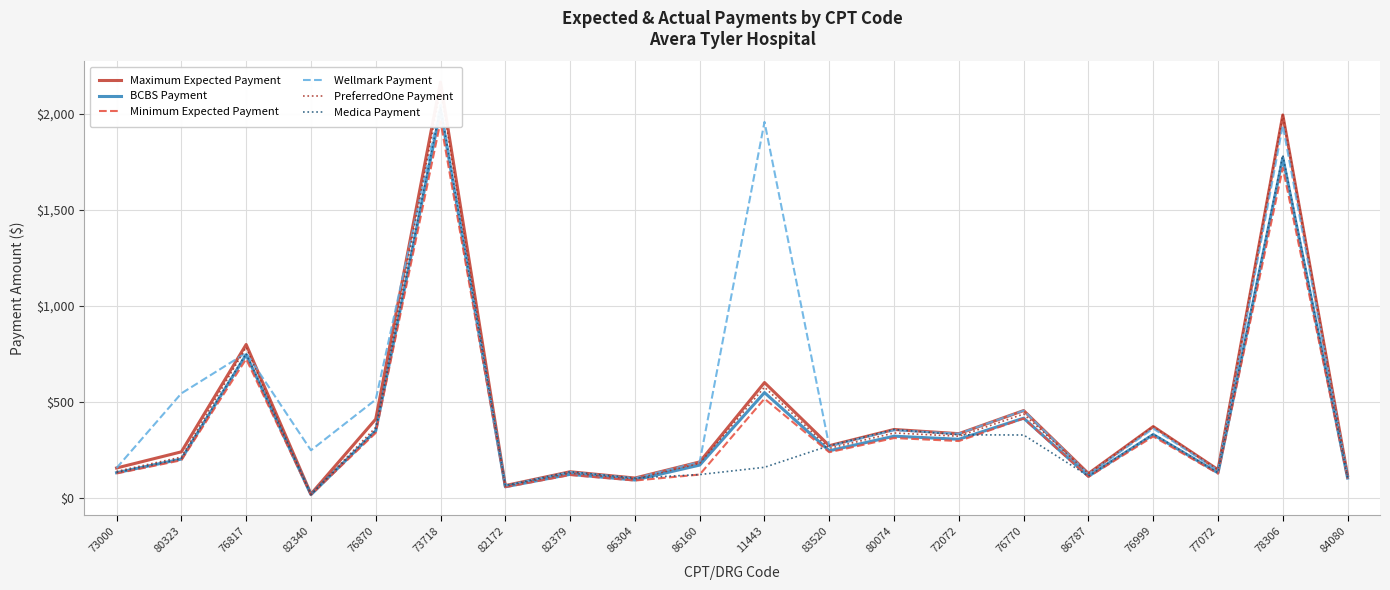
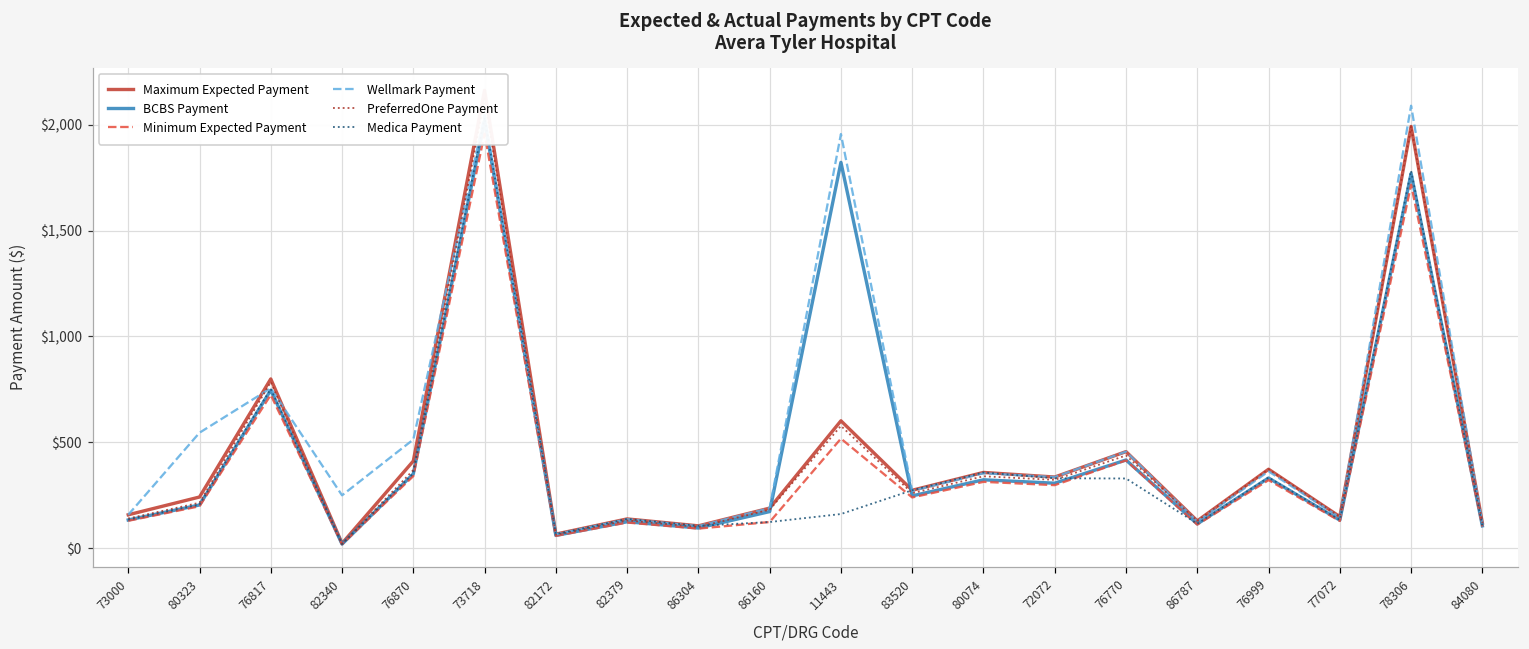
  {
    "BCBS Payment": {
-     "11443": "$550",
+     "11443": "$1,820",
      "78306": "$1,770"
    },
    "Wellmark Payment": {
      "80323": "$550",
      "82340": "$250",
      "76870": "$510",
      "11443": "$1,960",
-     "78306": "$1,940"
+     "78306": "$2,090"
    },
    "Medica Payment": {
      "11443": "$160",
      "76770": "$330",
      "78306": "$1,780"
    }
  }
